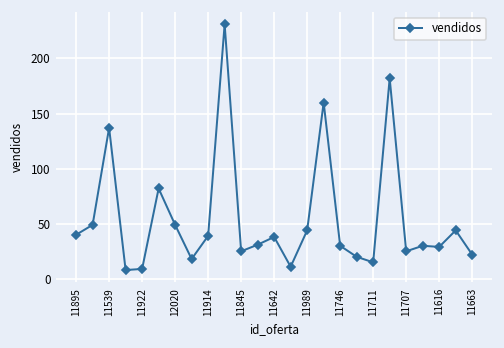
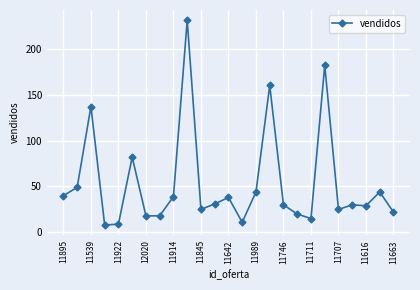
  {
    "11895": 40,
    "11539": 140,
    "11922": 10,
-   "12020": 50,
+   "12020": 20,
    "11914": 40,
    "11845": 30,
    "11642": 40,
    "11989": 40,
    "11746": 30,
    "11711": 20,
    "11707": 30,
    "11616": 30,
    "11663": 20
  }
